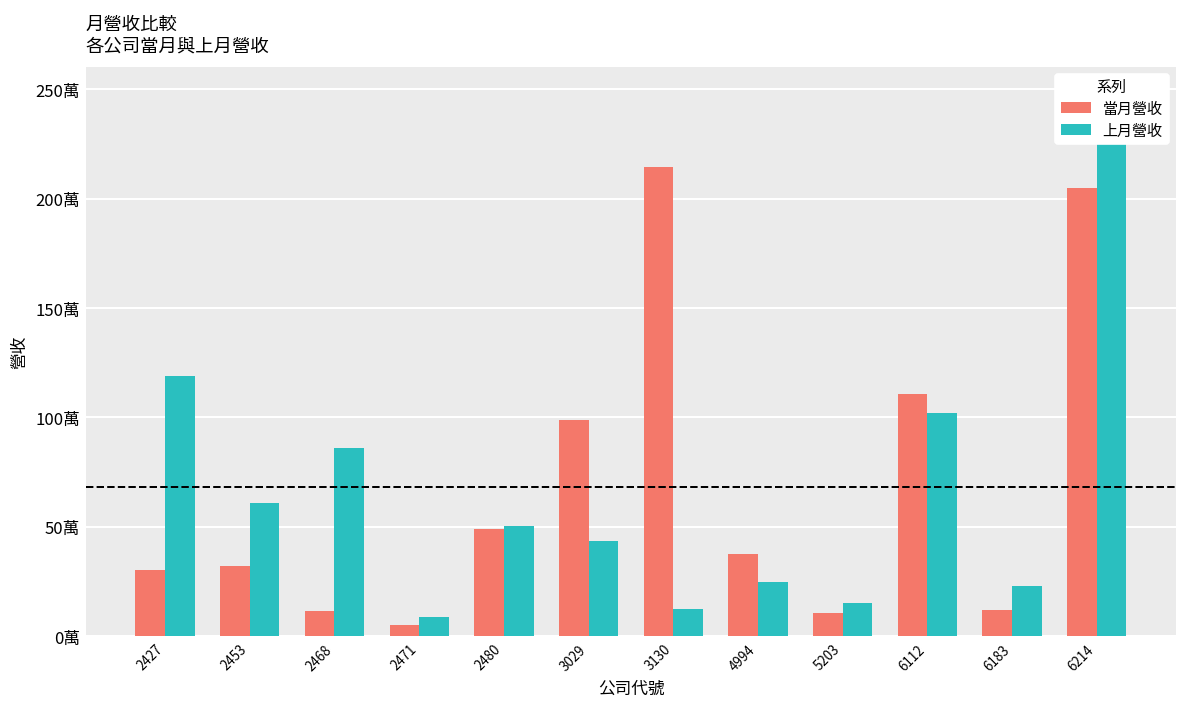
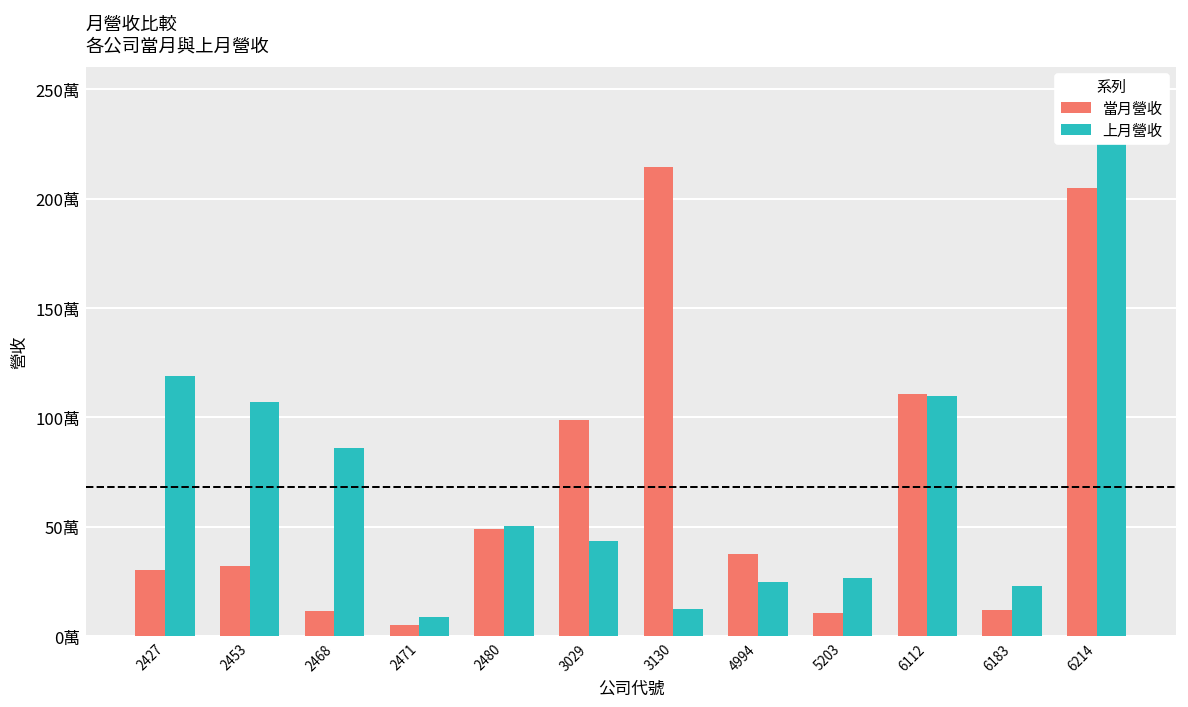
  {
    "當月營收": {
      "2427": "30萬",
      "2453": "32萬",
      "2468": "11萬",
      "2471": "5萬",
      "2480": "49萬",
      "3029": "99萬",
      "3130": "215萬",
      "4994": "38萬",
      "5203": "11萬",
      "6112": "111萬",
      "6183": "12萬",
      "6214": "205萬"
    },
    "上月營收": {
      "2427": "119萬",
-     "2453": "61萬",
+     "2453": "107萬",
      "2468": "86萬",
      "2471": "9萬",
      "2480": "50萬",
      "3029": "44萬",
      "3130": "13萬",
      "4994": "25萬",
-     "5203": "15萬",
-     "6112": "102萬",
+     "5203": "26萬",
+     "6112": "110萬",
      "6183": "23萬"
    }
  }
